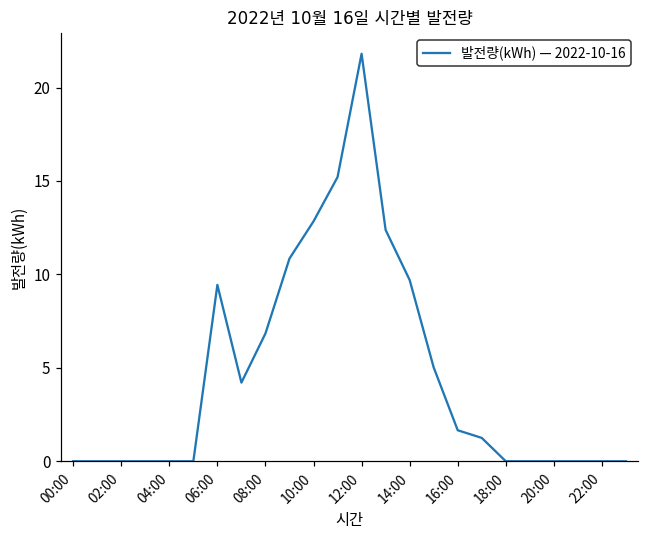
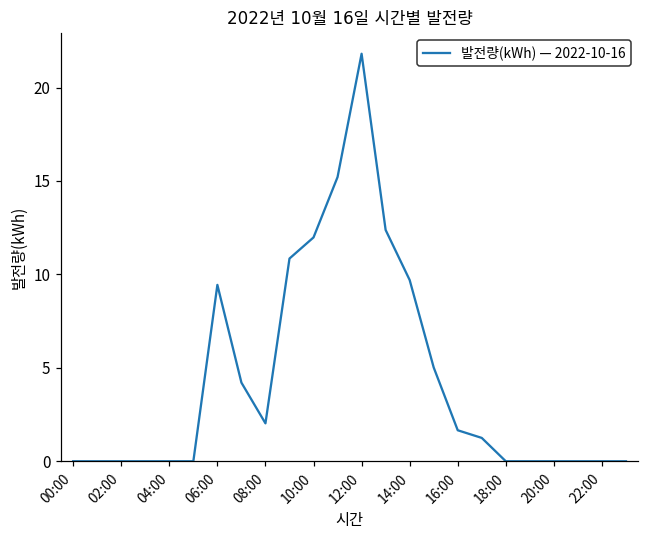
  {
    "00:00": 0.0,
    "02:00": 0.0,
    "04:00": 0.0,
    "06:00": 9.4,
-   "08:00": 6.8,
-   "10:00": 12.8,
+   "08:00": 2.0,
+   "10:00": 12.0,
    "12:00": 21.8,
    "14:00": 9.7,
    "16:00": 1.7,
    "18:00": 0.0,
    "20:00": 0.0,
    "22:00": 0.0
  }
